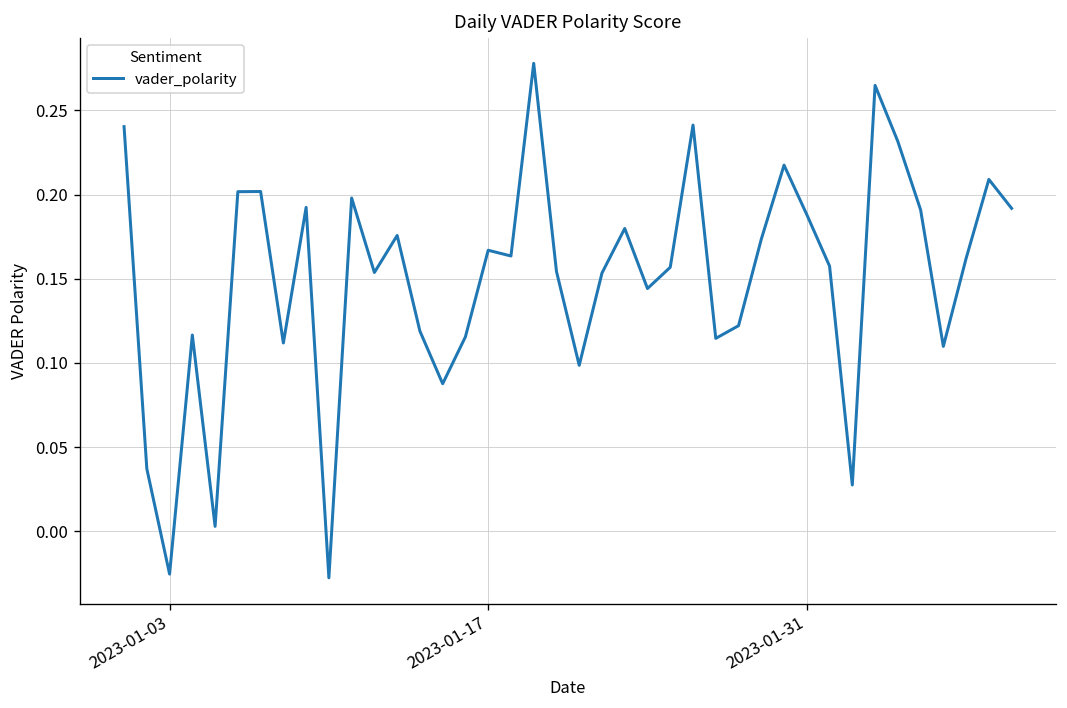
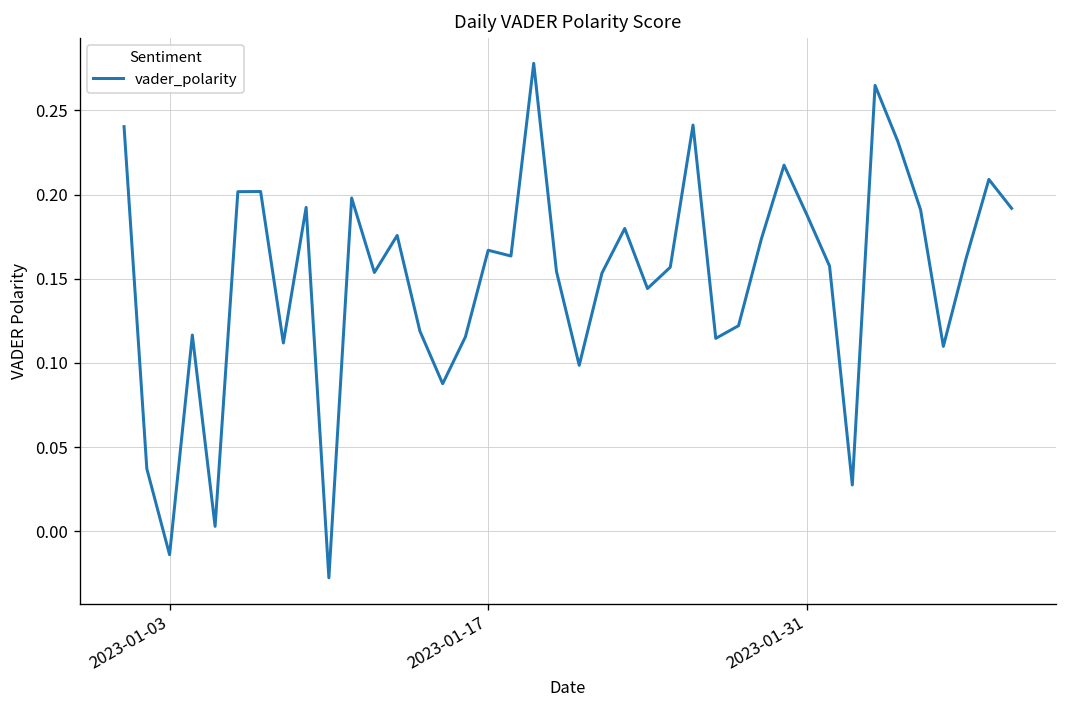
  {
-   "2023-01-03": -0.025,
+   "2023-01-03": -0.014,
    "2023-01-17": 0.167,
    "2023-01-31": 0.188
  }
